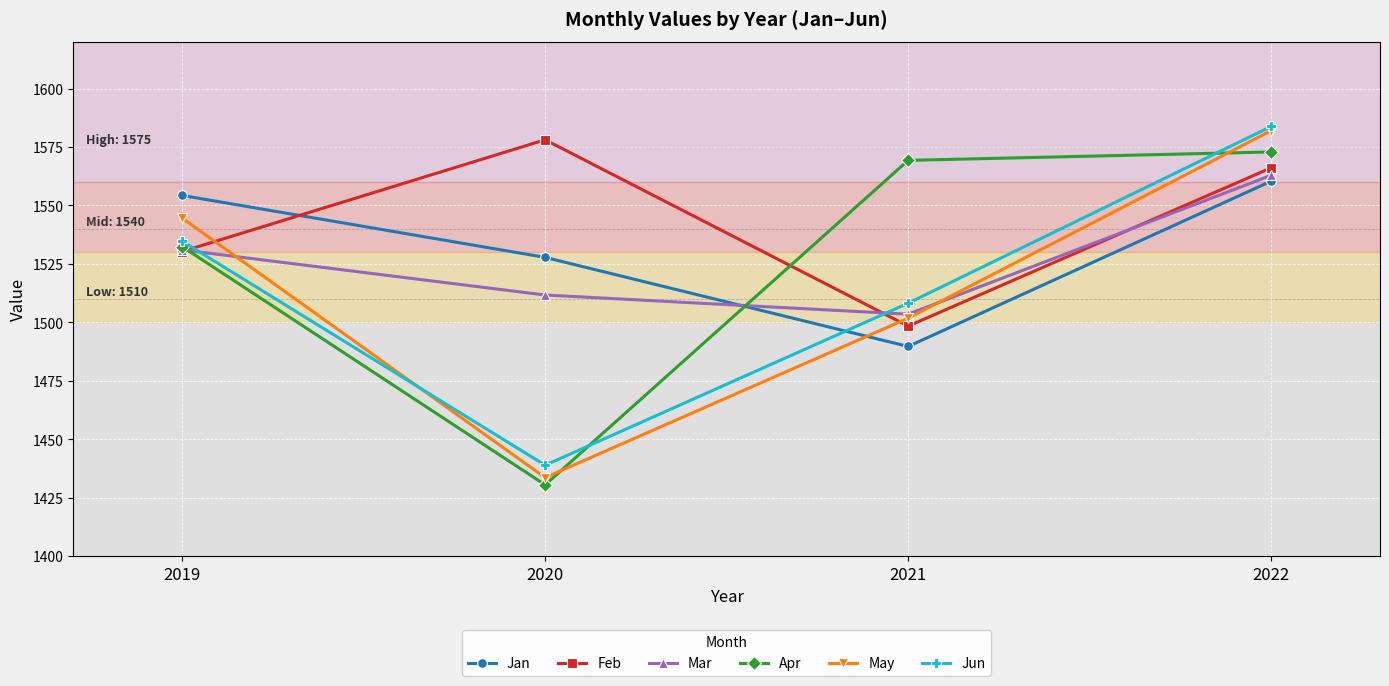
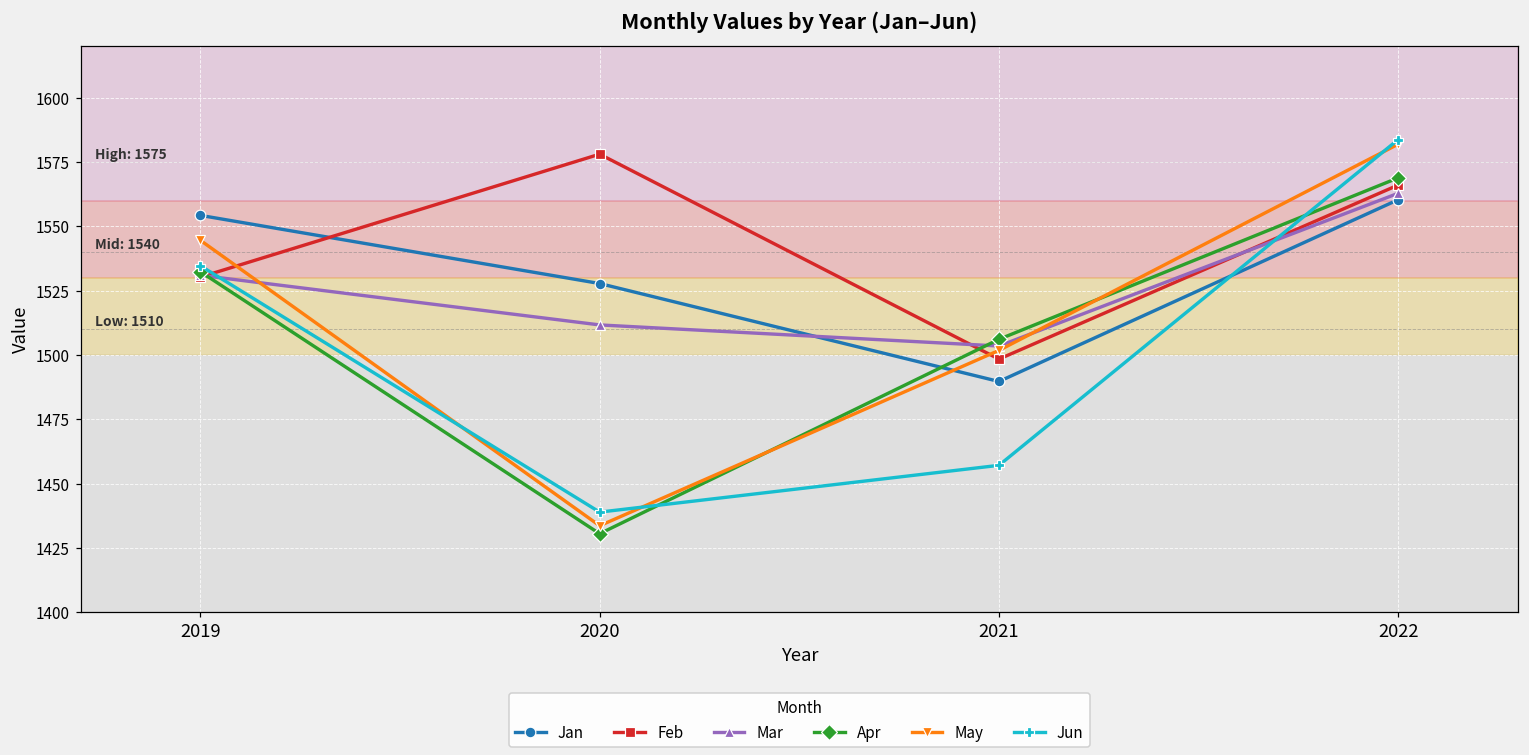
  {
    "Jan": {
      "2019": 1554,
      "2020": 1528,
      "2021": 1490,
      "2022": 1560
    },
    "Feb": {
      "2020": 1578,
      "2021": 1498,
      "2022": 1566
    },
    "Mar": {
      "2020": 1512,
      "2021": 1504,
      "2022": 1563
    },
    "Apr": {
      "2019": 1532,
      "2020": 1431,
-     "2021": 1569,
-     "2022": 1573
+     "2021": 1506,
+     "2022": 1569
    },
    "May": {
      "2019": 1545,
      "2020": 1434,
      "2021": 1502,
      "2022": 1582
    },
    "Jun": {
      "2019": 1535,
      "2020": 1439,
-     "2021": 1508,
+     "2021": 1457,
      "2022": 1584
    }
  }
